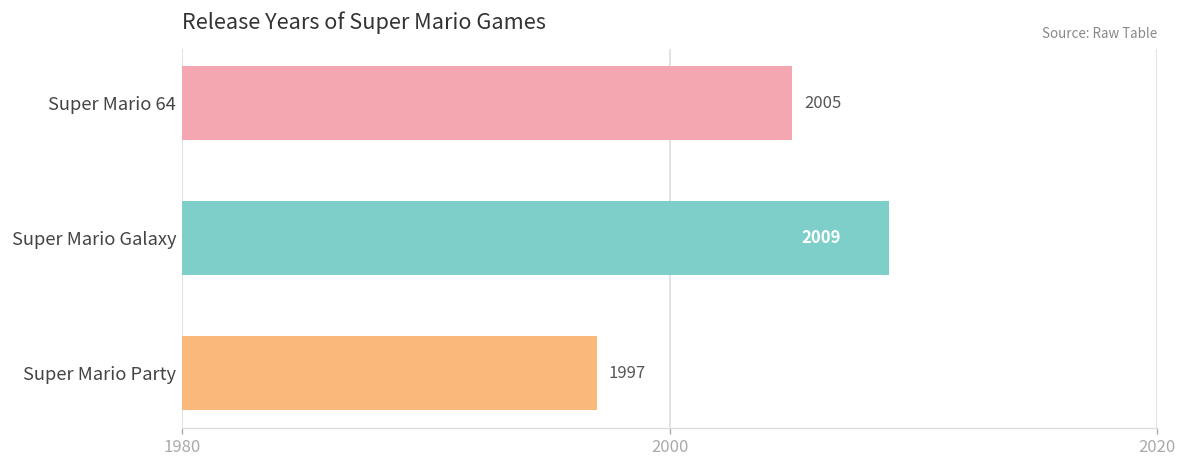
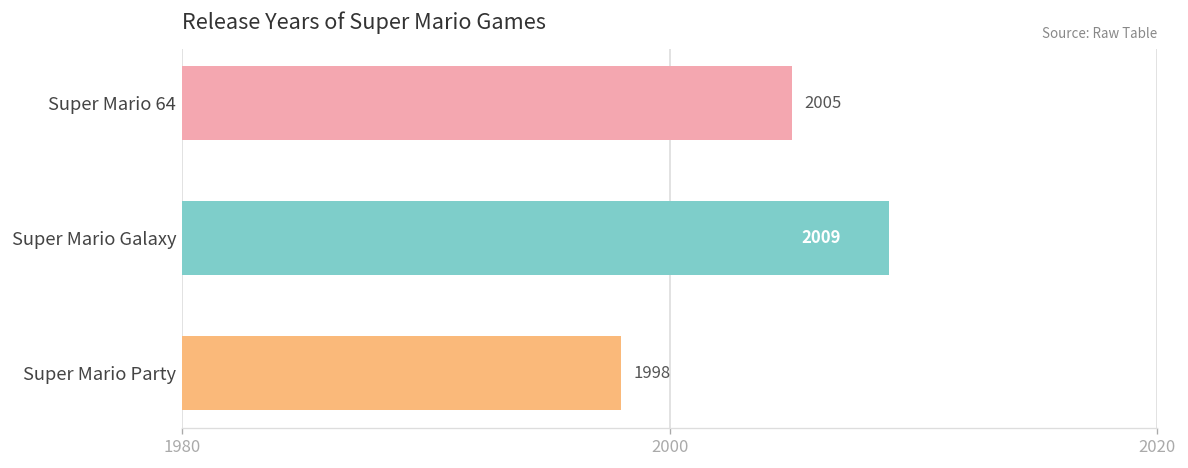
  {
    "Super Mario 64": 2005,
    "Super Mario Galaxy": 2009,
-   "Super Mario Party": 1997
+   "Super Mario Party": 1998
  }
